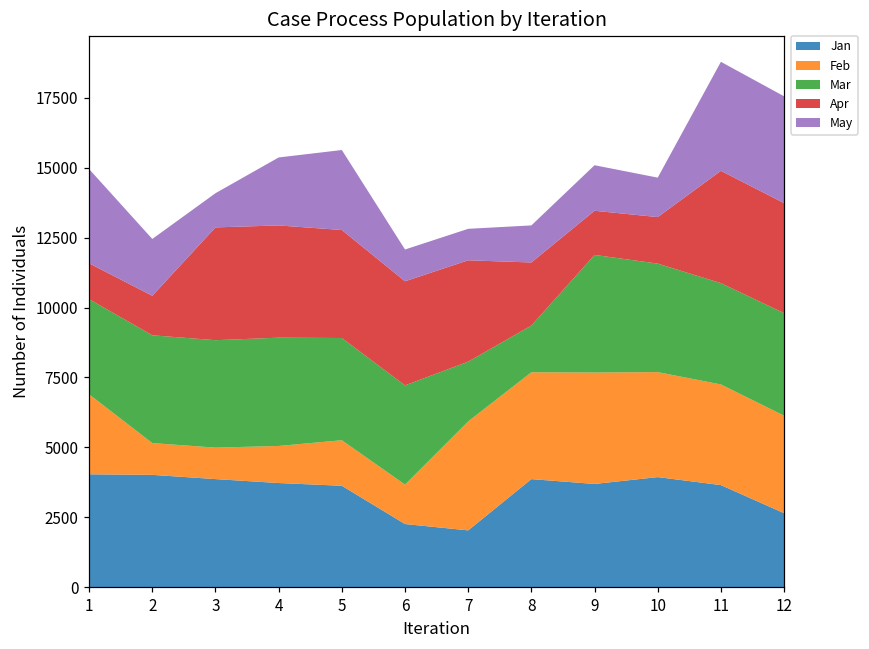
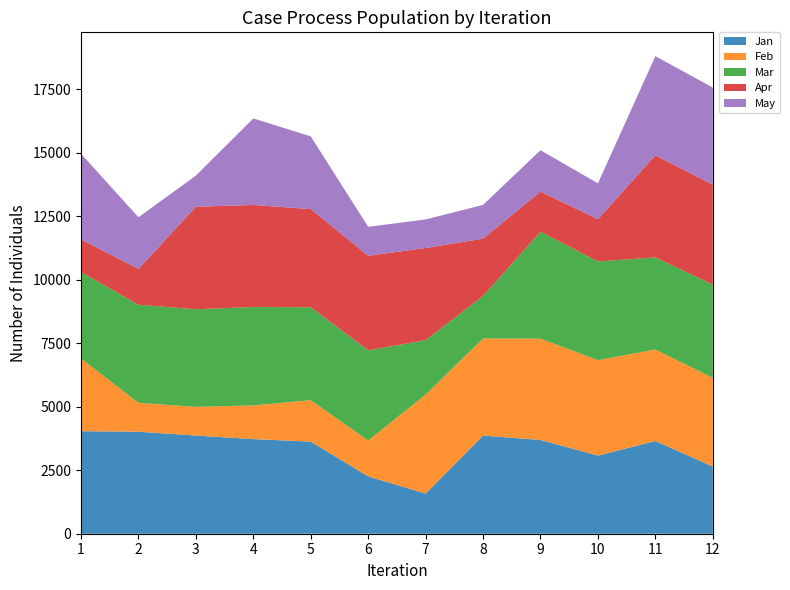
  {
    "Jan": {
      "1": 4000,
      "2": 4000,
      "3": 3900,
      "4": 3700,
      "5": 3600,
      "6": 2300,
-     "7": 2000,
+     "7": 1600,
      "8": 3900,
      "9": 3700,
-     "10": 3900,
+     "10": 3100,
      "11": 3600,
      "12": 2600
    },
    "Feb": {
      "1": 2900,
      "2": 1100,
      "3": 1100,
      "4": 1300,
      "5": 1600,
      "6": 1400,
      "7": 3900,
      "8": 3800,
      "9": 4000,
      "10": 3800,
      "11": 3600,
      "12": 3500
    },
    "Mar": {
      "1": 3400,
      "2": 3900,
      "3": 3800,
      "4": 3900,
      "5": 3700,
      "6": 3600,
      "7": 2100,
      "8": 1700,
      "9": 4200,
      "10": 3900,
      "11": 3600,
      "12": 3700
    },
    "Apr": {
      "1": 1300,
      "2": 1400,
      "3": 4000,
      "4": 4000,
      "5": 3900,
      "6": 3700,
      "7": 3600,
      "8": 2300,
      "9": 1600,
      "10": 1700,
      "11": 4000,
      "12": 3900
    },
    "May": {
      "1": 3400,
      "2": 2000,
      "3": 1200,
-     "4": 2400,
+     "4": 3400,
      "5": 2900,
      "6": 1100,
      "7": 1100,
      "8": 1300,
      "9": 1600,
      "10": 1400,
      "11": 3900,
      "12": 3800
    }
  }
